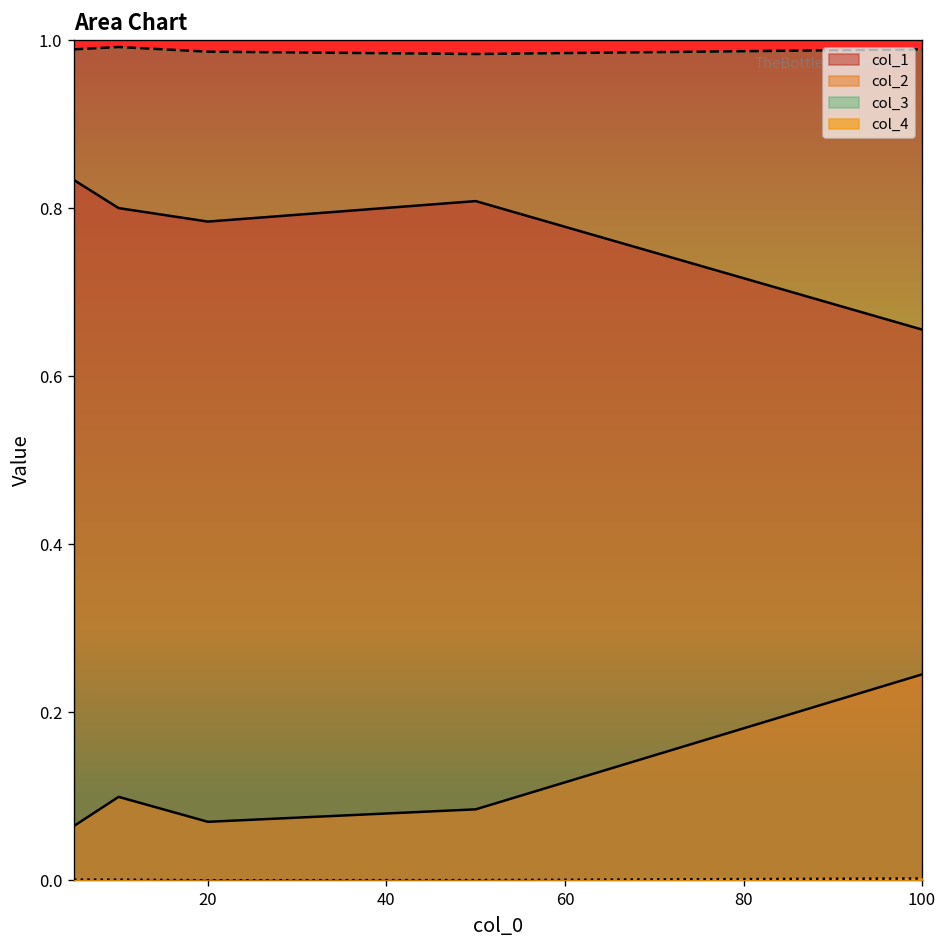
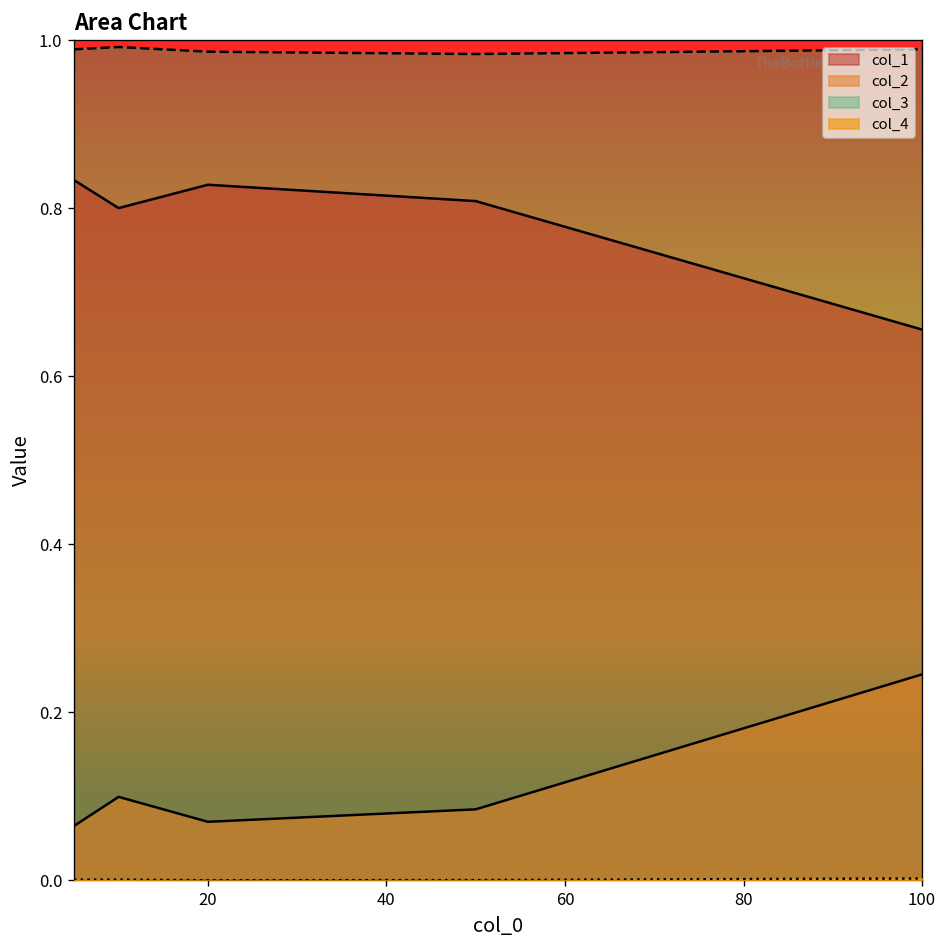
  {
    "col_1": {
-     "20": 0.78,
+     "20": 0.83,
      "100": 0.66
    },
    "col_3": {
      "20": 0.99,
      "100": 0.99
    }
  }
